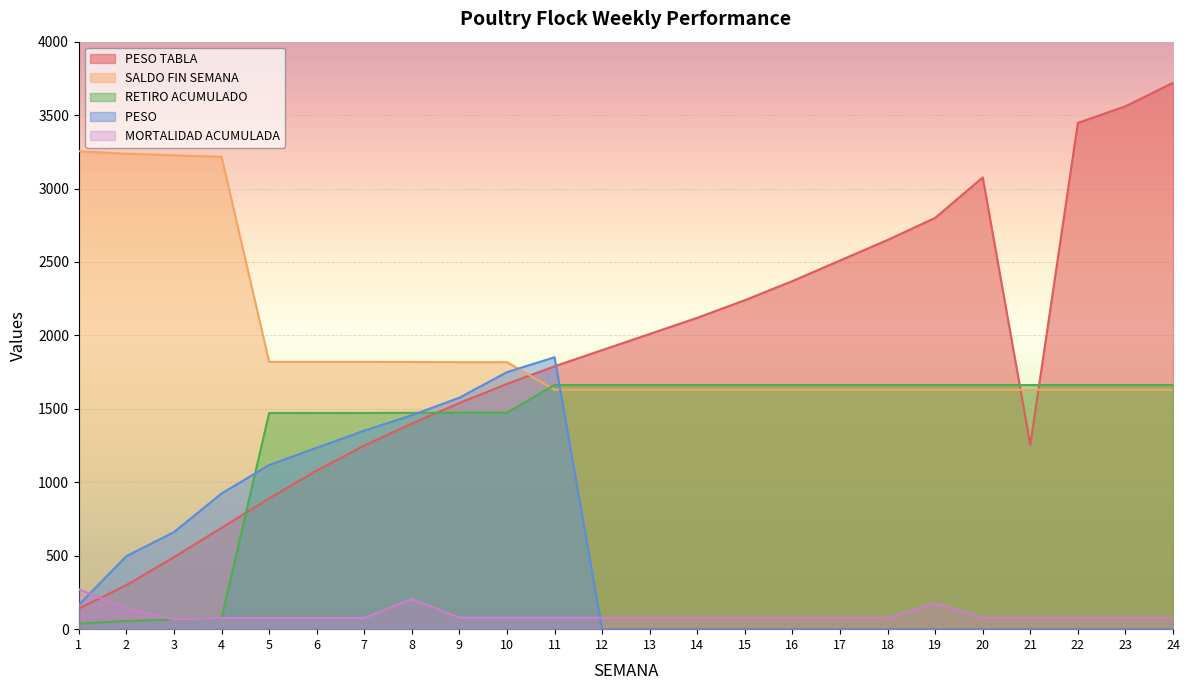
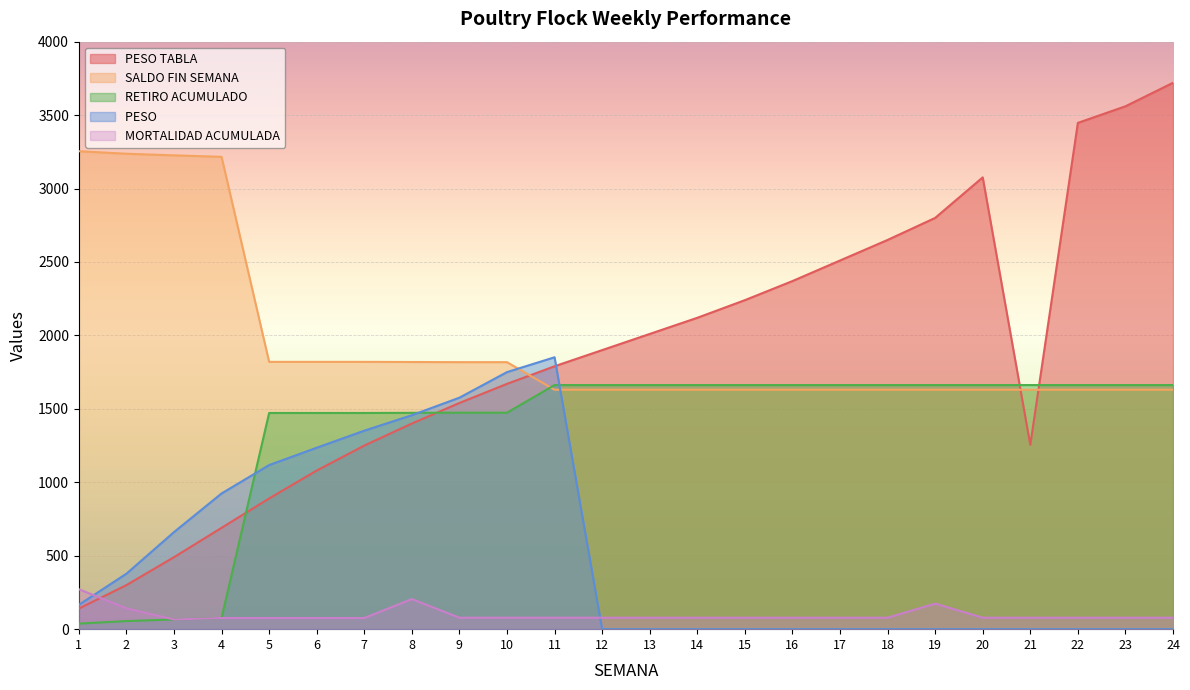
  {
    "PESO TABLA": {
      "1": 140,
      "2": 300,
      "3": 490,
      "4": 690,
      "5": 890,
      "6": 1080,
      "7": 1250,
      "8": 1400,
      "9": 1540,
      "10": 1670,
      "11": 1790,
      "12": 1900,
      "13": 2010,
      "14": 2120,
      "15": 2240,
      "16": 2370,
      "17": 2510,
      "18": 2650,
      "19": 2800,
      "20": 3080,
      "21": 1260,
      "22": 3450,
      "23": 3560,
      "24": 3720
    },
    "SALDO FIN SEMANA": {
      "1": 3250,
      "2": 3240,
      "3": 3230,
      "4": 3220,
      "5": 1820,
      "6": 1820,
      "7": 1820,
      "8": 1820,
      "9": 1820,
      "10": 1820,
      "11": 1630,
      "12": 1630,
      "13": 1630,
      "14": 1630,
      "15": 1630,
      "16": 1630,
      "17": 1630,
      "18": 1630,
      "19": 1630,
      "20": 1630,
      "21": 1630,
      "22": 1630,
      "23": 1630,
      "24": 1630
    },
    "RETIRO ACUMULADO": {
      "1": 40,
      "2": 60,
      "5": 1470,
      "6": 1470,
      "7": 1470,
      "9": 1470,
      "10": 1470,
      "11": 1660,
      "12": 1660,
      "13": 1660,
      "14": 1660,
      "15": 1660,
      "16": 1660,
      "17": 1660,
      "18": 1660,
      "19": 1660,
      "20": 1660,
      "21": 1660,
      "22": 1660,
      "23": 1660,
      "24": 1660
    },
    "PESO": {
      "1": 170,
-     "2": 500,
+     "2": 380,
      "3": 660,
      "4": 920,
      "5": 1120,
      "6": 1240,
      "7": 1350,
      "9": 1580,
      "10": 1750,
      "11": 1850,
      "12": 0,
      "13": 0,
      "14": 0,
      "15": 0,
      "16": 0,
      "17": 0,
      "18": 0,
      "19": 0,
      "20": 0,
      "21": 0,
      "22": 0,
      "23": 0,
      "24": 0
    },
    "MORTALIDAD ACUMULADA": {
      "1": 270,
      "2": 140,
      "5": 80,
      "6": 80,
      "7": 80,
      "8": 210,
      "9": 80,
      "10": 80,
      "11": 80,
      "12": 80,
      "13": 80,
      "14": 80,
      "15": 80,
      "16": 80,
      "17": 80,
      "18": 80,
      "19": 170,
      "20": 80,
      "21": 80,
      "22": 80,
      "23": 80,
      "24": 80
    }
  }
